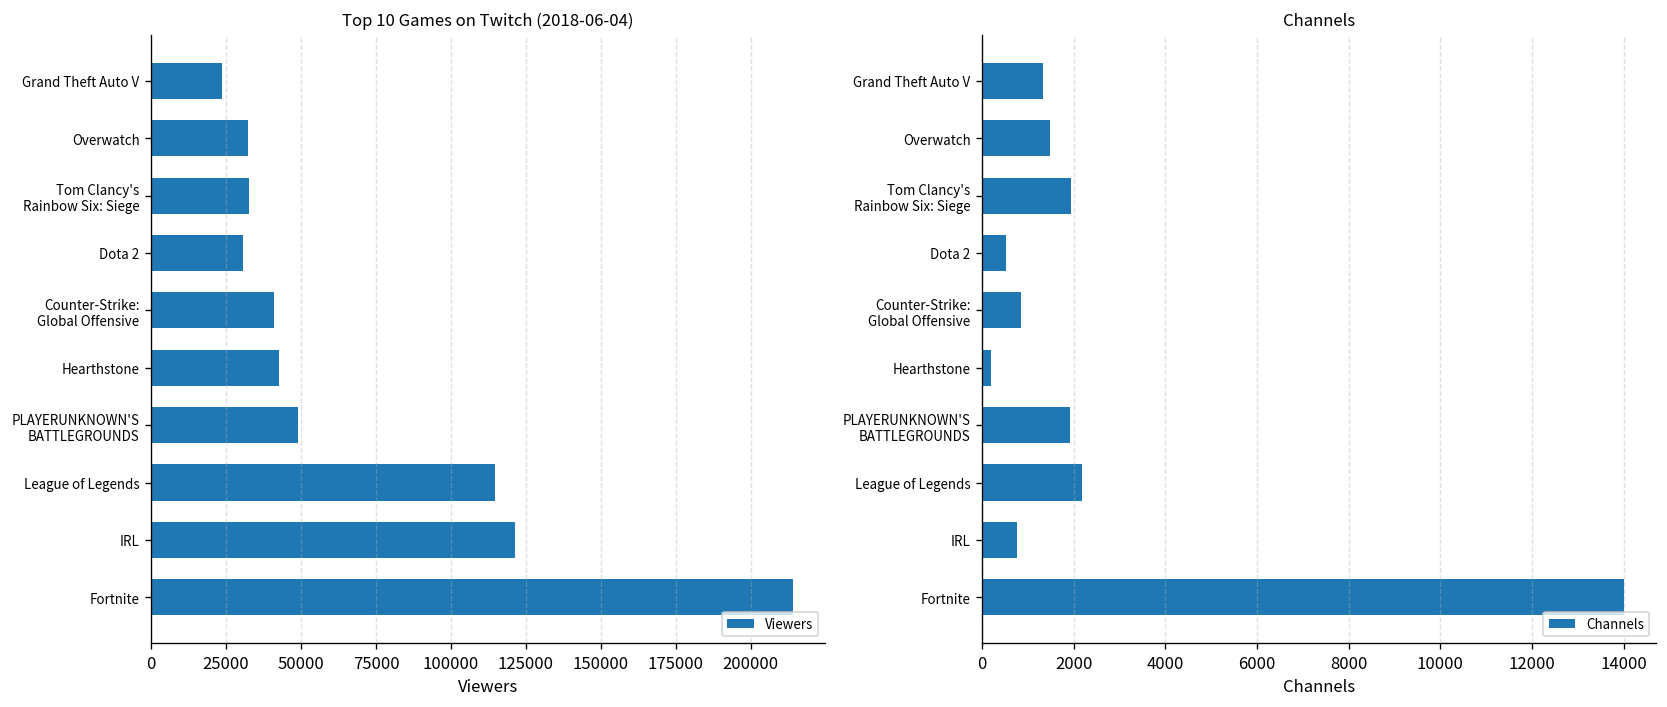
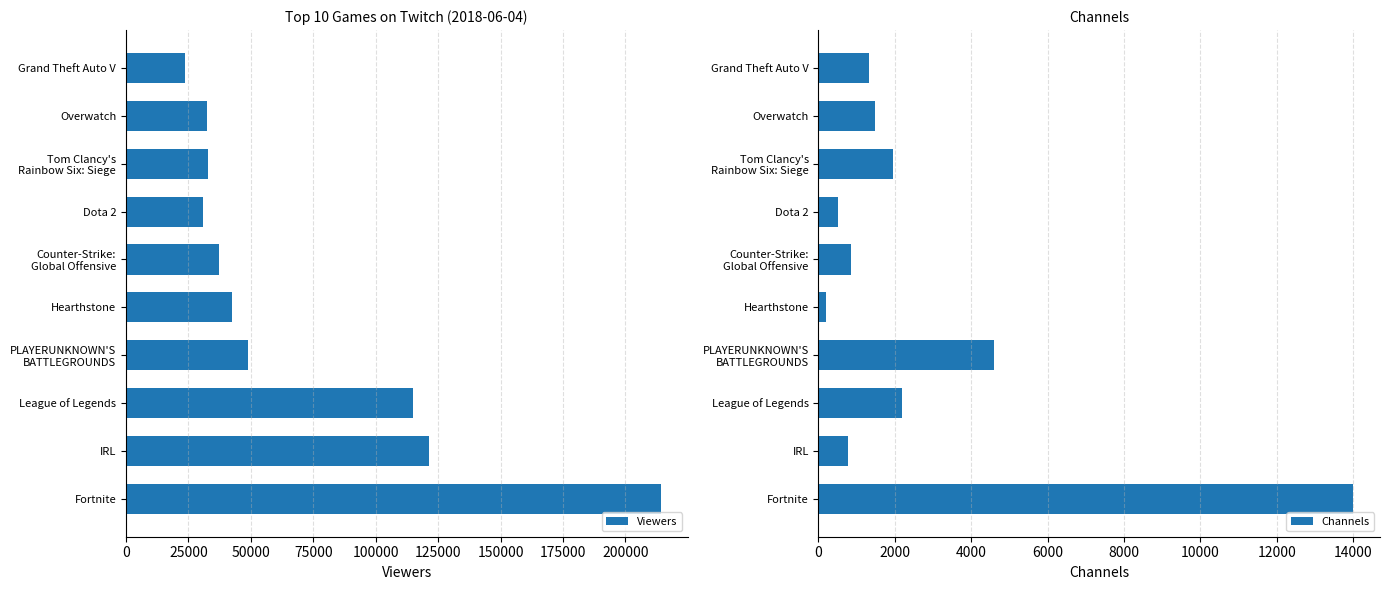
  {
    "Top 10 Games on Twitch (2018-06-04)": {
      "Grand Theft Auto V": 24000,
      "Overwatch": 32000,
      "Tom Clancy's Rainbow Six: Siege": 33000,
      "Dota 2": 31000,
-     "Counter-Strike: Global Offensive": 41000,
+     "Counter-Strike: Global Offensive": 37000,
      "Hearthstone": 42000,
      "PLAYERUNKNOWN'S BATTLEGROUNDS": 49000,
      "League of Legends": 115000,
      "IRL": 121000,
      "Fortnite": 214000
    },
    "Channels": {
      "Grand Theft Auto V": 1300,
      "Overwatch": 1500,
      "Tom Clancy's Rainbow Six: Siege": 1900,
      "Dota 2": 500,
      "Counter-Strike: Global Offensive": 800,
      "Hearthstone": 200,
-     "PLAYERUNKNOWN'S BATTLEGROUNDS": 1900,
+     "PLAYERUNKNOWN'S BATTLEGROUNDS": 4600,
      "League of Legends": 2200,
      "IRL": 800,
      "Fortnite": 14000
    }
  }
